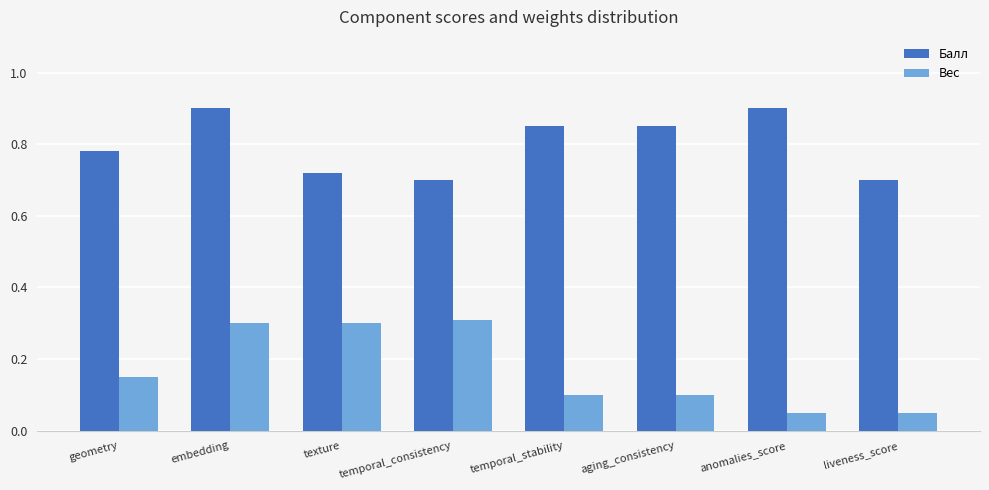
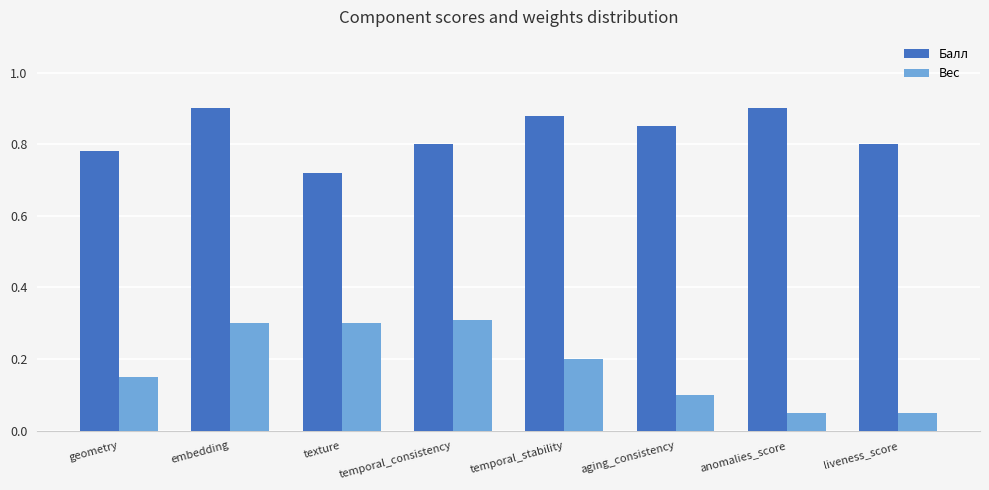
  {
    "Балл": {
      "geometry": 0.78,
      "embedding": 0.90,
      "texture": 0.72,
-     "temporal_consistency": 0.7,
-     "temporal_stability": 0.85,
+     "temporal_consistency": 0.8,
+     "temporal_stability": 0.88,
      "aging_consistency": 0.85,
      "anomalies_score": 0.90,
-     "liveness_score": 0.7
+     "liveness_score": 0.8
    },
    "Вес": {
      "geometry": 0.15,
      "embedding": 0.3,
      "texture": 0.3,
      "temporal_consistency": 0.31,
-     "temporal_stability": 0.1,
+     "temporal_stability": 0.2,
      "aging_consistency": 0.1,
      "anomalies_score": 0.05,
      "liveness_score": 0.05
    }
  }
